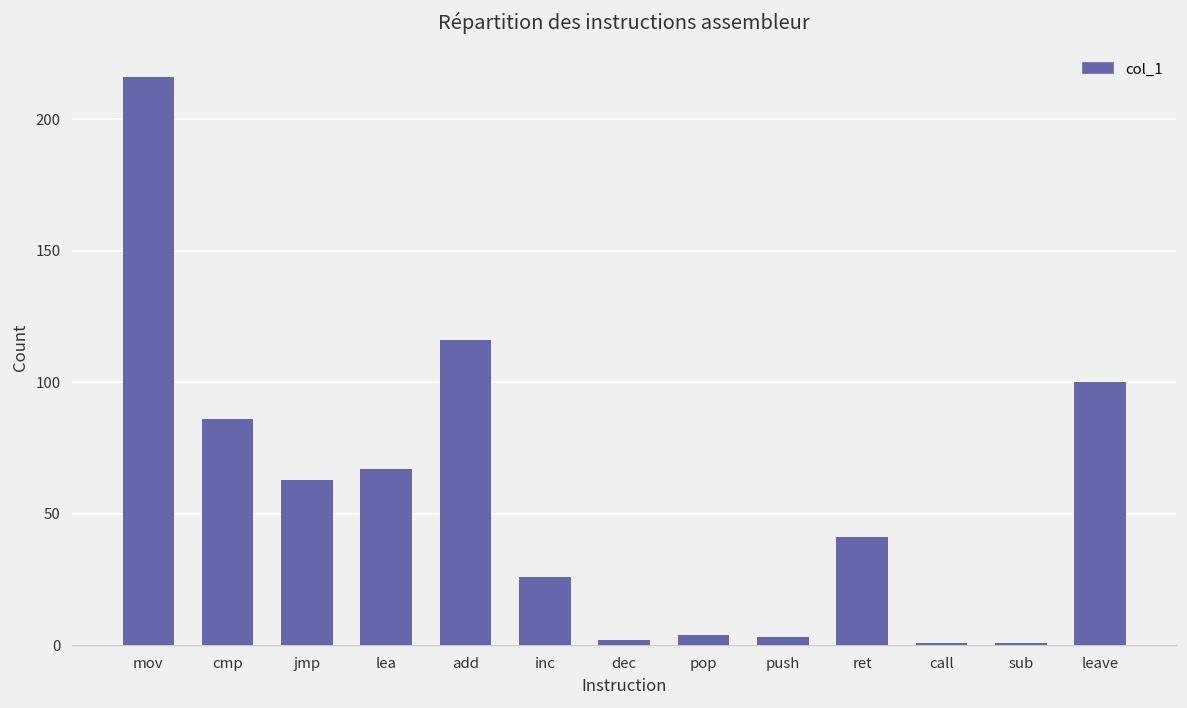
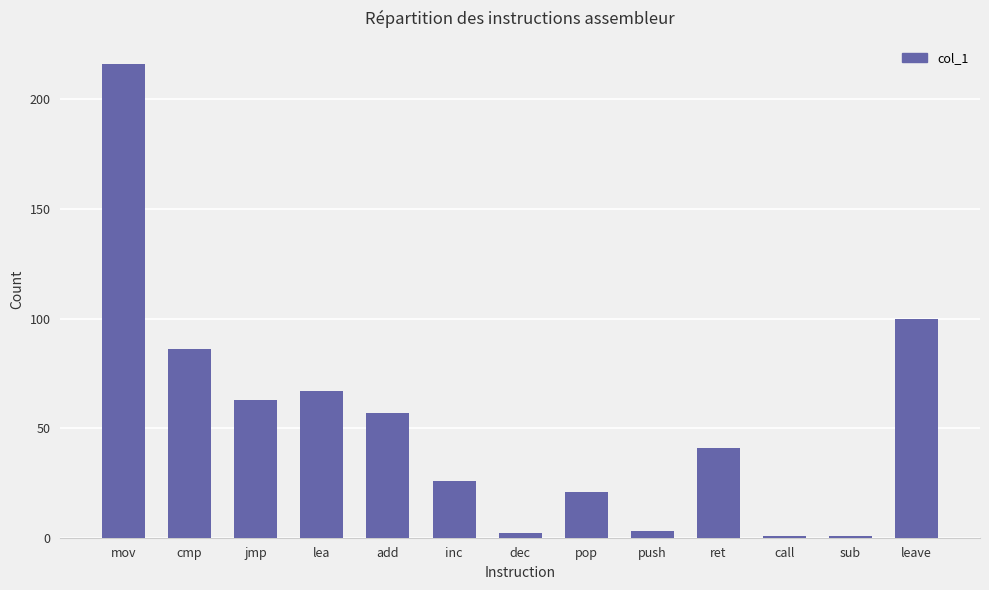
  {
    "mov": 216,
    "cmp": 86,
    "jmp": 63,
    "lea": 67,
-   "add": 116,
+   "add": 57,
    "inc": 26,
    "dec": 2,
-   "pop": 4,
+   "pop": 21,
    "push": 3,
    "ret": 41,
    "leave": 100
  }
